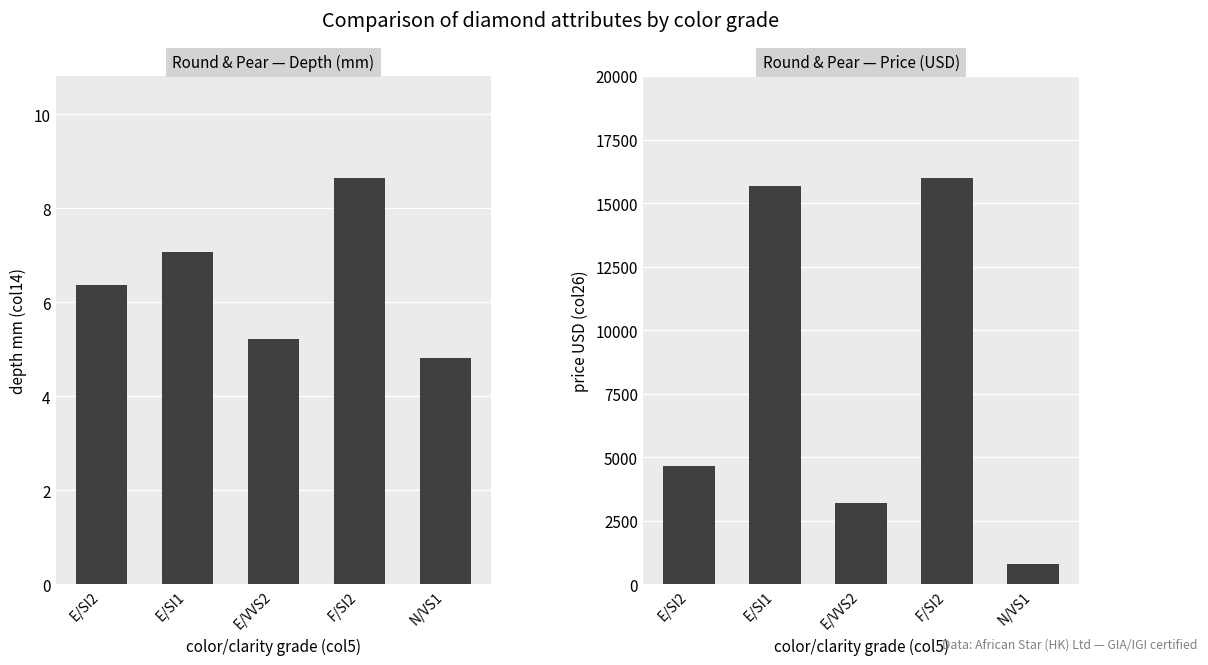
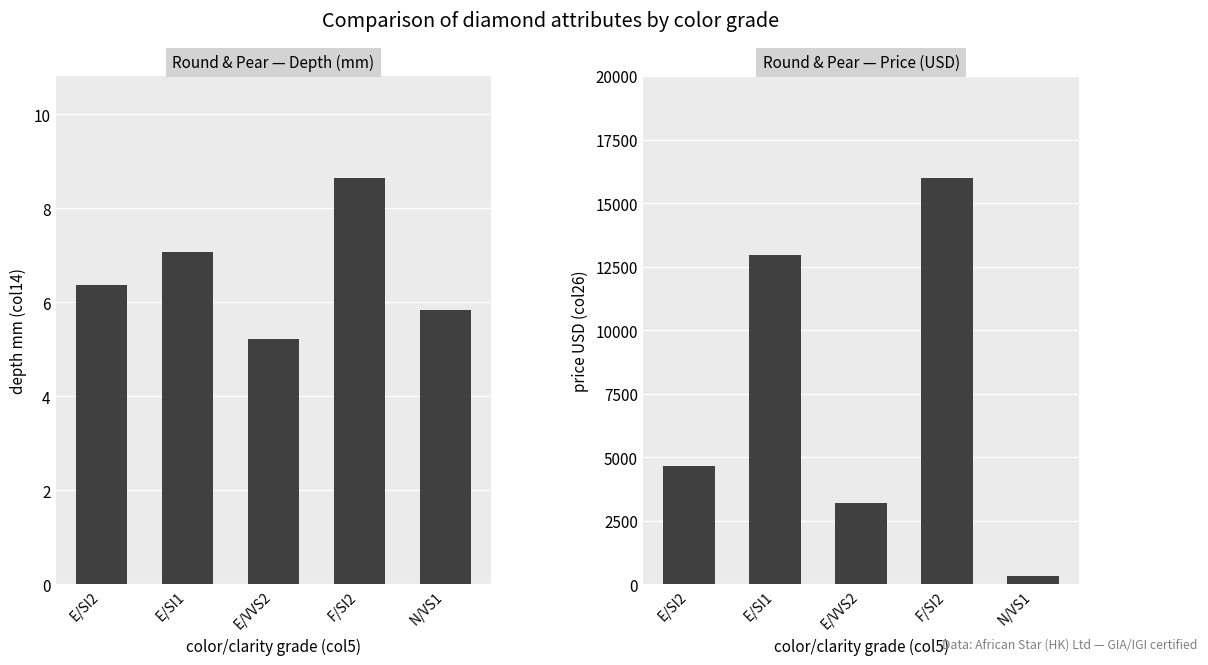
  {
    "Round & Pear — Depth (mm)": {
      "E/SI2": 6.4,
      "E/SI1": 7.1,
      "E/VVS2": 5.2,
      "F/SI2": 8.7,
-     "N/VS1": 4.8
+     "N/VS1": 5.8
    },
    "Round & Pear — Price (USD)": {
      "E/SI2": 4600,
-     "E/SI1": 15700,
+     "E/SI1": 13000,
      "E/VVS2": 3200,
      "F/SI2": 16000,
-     "N/VS1": 800
+     "N/VS1": 300
    }
  }
